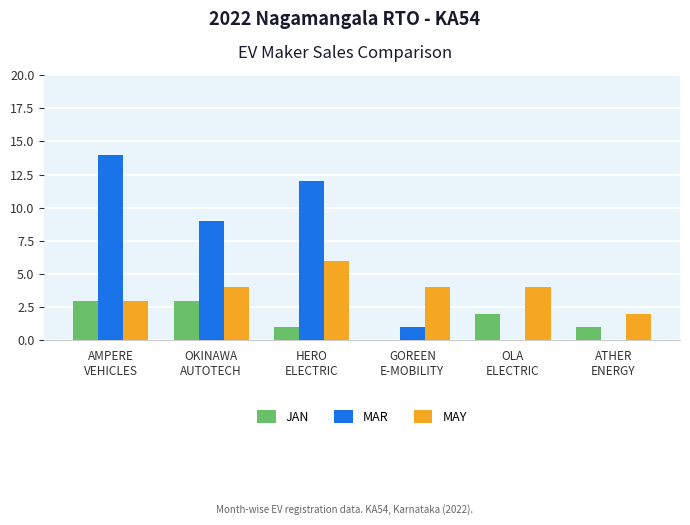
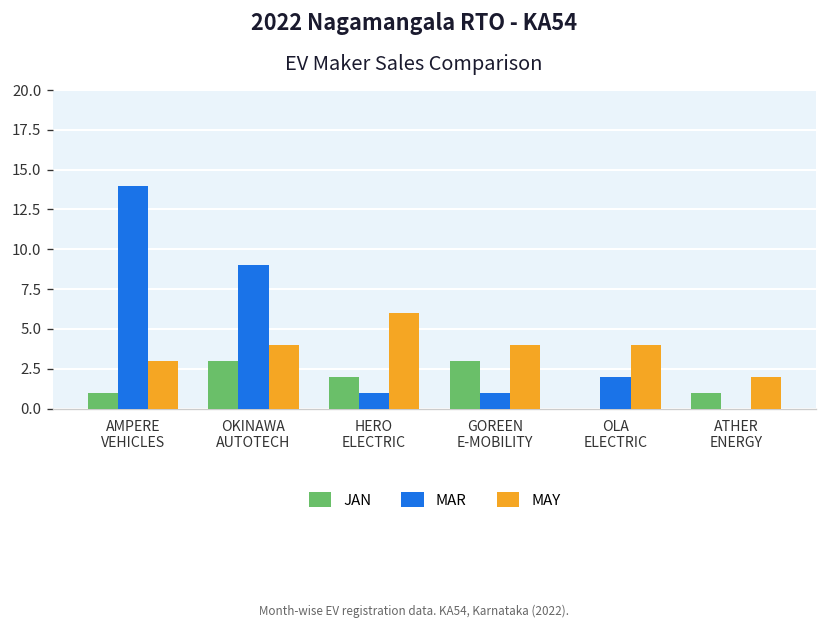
  {
    "JAN": {
-     "AMPERE VEHICLES": 3,
+     "AMPERE VEHICLES": 1,
      "OKINAWA AUTOTECH": 3,
-     "HERO ELECTRIC": 1,
-     "GOREEN E-MOBILITY": 0,
-     "OLA ELECTRIC": 2,
+     "HERO ELECTRIC": 2,
+     "GOREEN E-MOBILITY": 3,
+     "OLA ELECTRIC": 0,
      "ATHER ENERGY": 1
    },
    "MAR": {
      "AMPERE VEHICLES": 14,
      "OKINAWA AUTOTECH": 9,
-     "HERO ELECTRIC": 12,
+     "HERO ELECTRIC": 1,
      "GOREEN E-MOBILITY": 1,
-     "OLA ELECTRIC": 0,
+     "OLA ELECTRIC": 2,
      "ATHER ENERGY": 0
    },
    "MAY": {
      "AMPERE VEHICLES": 3,
      "OKINAWA AUTOTECH": 4,
      "HERO ELECTRIC": 6,
      "GOREEN E-MOBILITY": 4,
      "OLA ELECTRIC": 4,
      "ATHER ENERGY": 2
    }
  }
